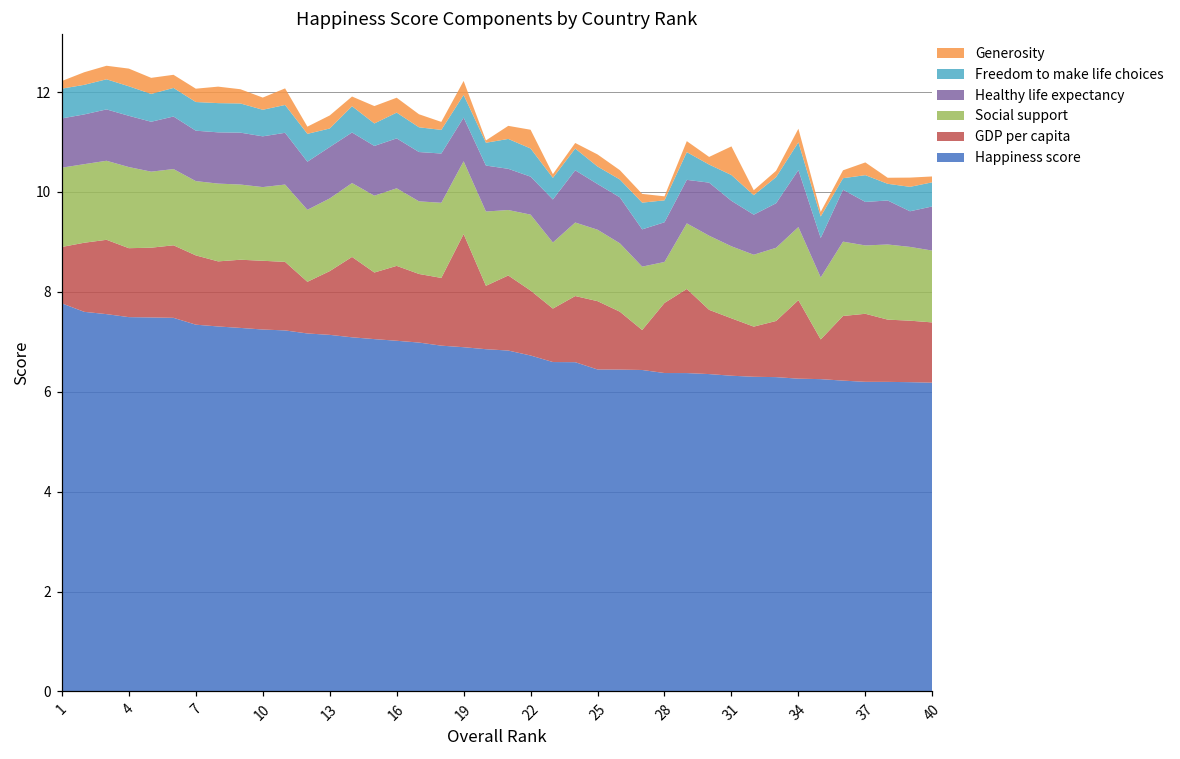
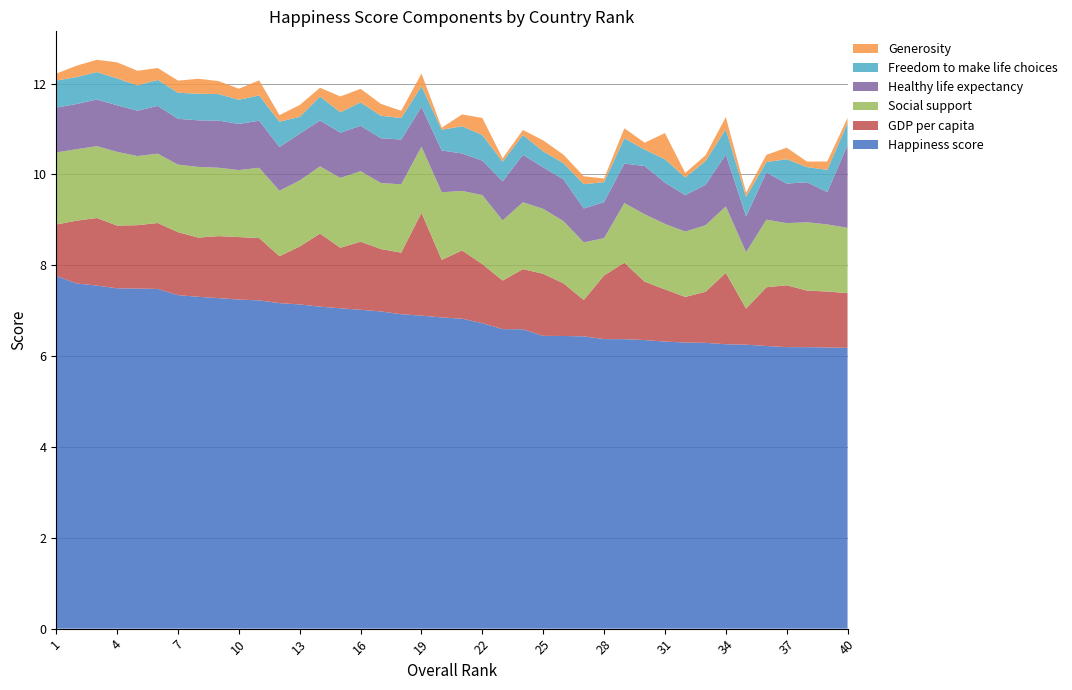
  {
    "GDP per capita": {
      "1": 1.1,
      "4": 1.4,
      "7": 1.4,
      "10": 1.4,
      "13": 1.3,
      "16": 1.5,
      "19": 2.3,
      "22": 1.3,
      "25": 1.4,
      "28": 1.4,
      "31": 1.1,
      "34": 1.6,
      "37": 1.4,
      "40": 1.2
    },
    "Social support": {
      "1": 1.6,
      "4": 1.6,
      "7": 1.5,
      "10": 1.5,
      "13": 1.5,
      "16": 1.6,
      "19": 1.5,
      "22": 1.5,
      "25": 1.4,
      "28": 0.8,
      "31": 1.4,
      "34": 1.5,
      "37": 1.4,
      "40": 1.4
    },
    "Healthy life expectancy": {
      "1": 1.0,
      "4": 1.0,
      "7": 1.0,
      "10": 1.0,
      "13": 1.0,
      "16": 1.0,
      "19": 0.9,
      "22": 0.8,
      "25": 0.9,
      "28": 0.8,
      "31": 0.9,
      "34": 1.1,
      "37": 0.9,
-     "40": 0.9
+     "40": 1.8
    },
    "Generosity": {
      "1": 0.2,
      "4": 0.4,
      "7": 0.3,
      "10": 0.2,
      "13": 0.3,
      "16": 0.3,
      "19": 0.3,
      "22": 0.4,
      "25": 0.2,
      "28": 0.1,
      "31": 0.6,
      "34": 0.3,
      "37": 0.3,
      "40": 0.1
    }
  }
